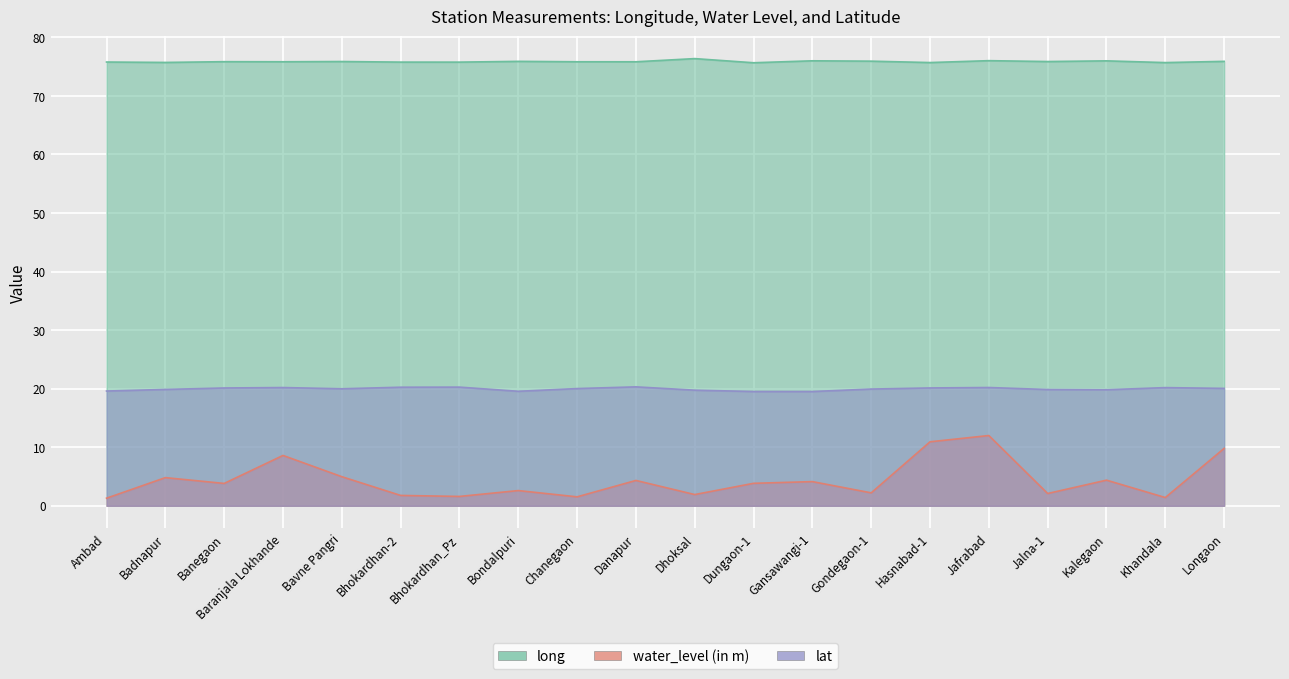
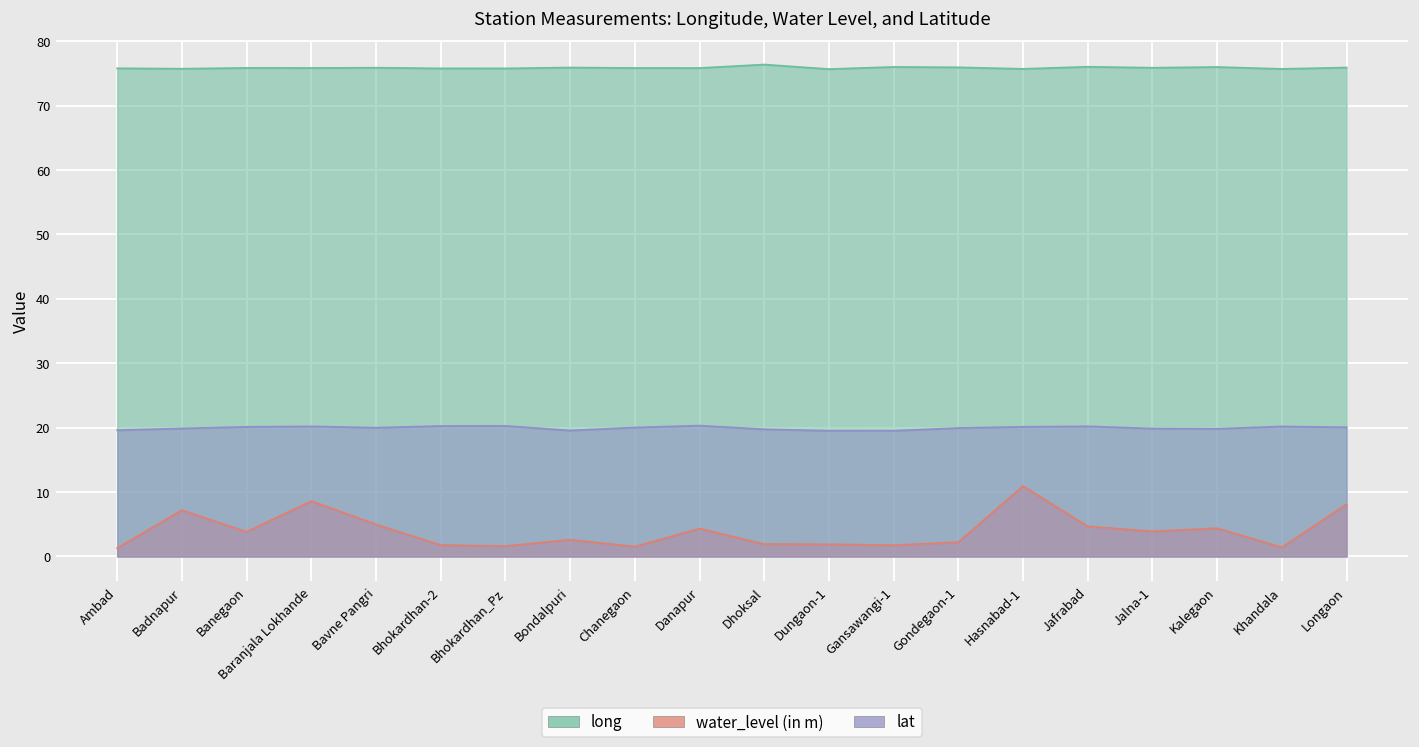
  {
    "water_level (in m)": {
      "Ambad": 1,
-     "Badnapur": 5,
+     "Badnapur": 7,
      "Banegaon": 4,
      "Baranjala Lokhande": 9,
      "Bavne Pangri": 5,
      "Bhokardhan-2": 2,
      "Bhokardhan_Pz": 2,
      "Bondalpuri": 3,
      "Chanegaon": 2,
      "Danapur": 4,
      "Dhoksal": 2,
-     "Dungaon-1": 4,
-     "Gansawangi-1": 4,
+     "Dungaon-1": 2,
+     "Gansawangi-1": 2,
      "Gondegaon-1": 2,
      "Hasnabad-1": 11,
-     "Jafrabad": 12,
-     "Jalna-1": 2,
+     "Jafrabad": 5,
+     "Jalna-1": 4,
      "Kalegaon": 4,
      "Khandala": 1,
-     "Longaon": 10
+     "Longaon": 8
    }
  }
